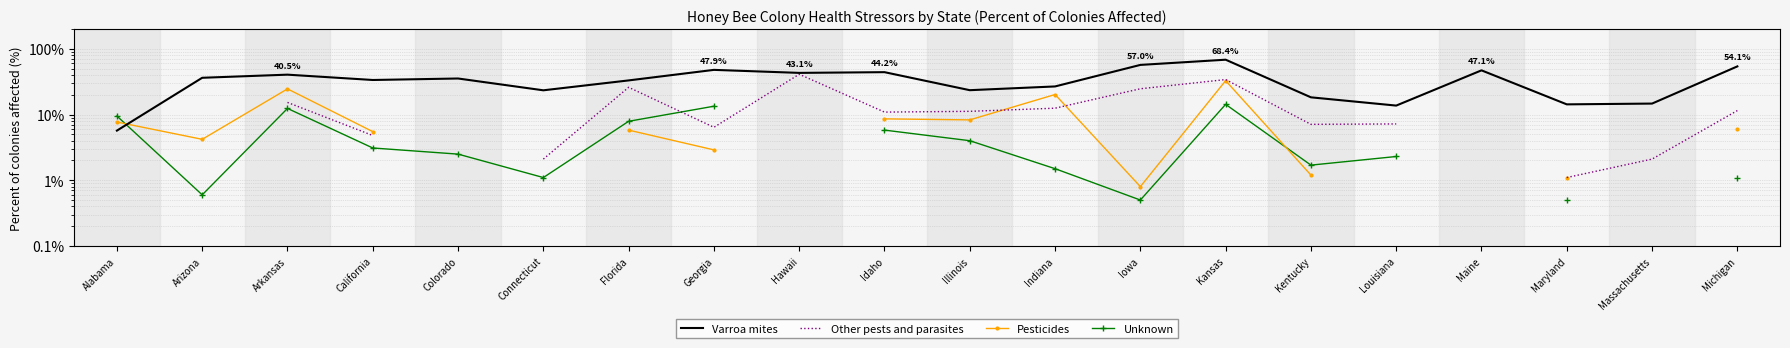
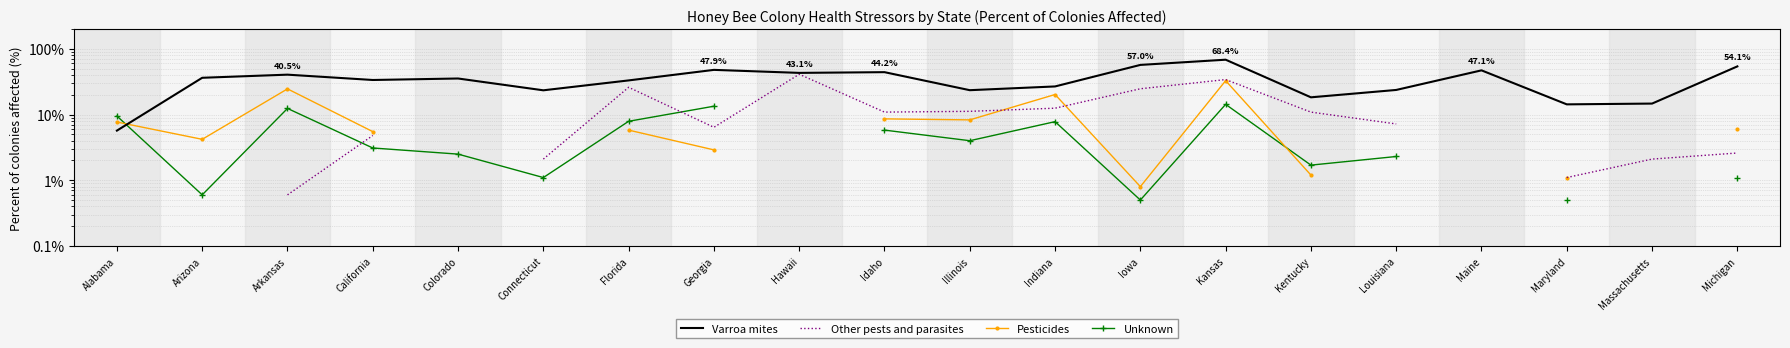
  {
    "Varroa mites": {
      "Alabama": "6%",
      "Arizona": "40%",
      "California": "30%",
      "Colorado": "40%",
      "Connecticut": "23%",
      "Florida": "30%",
      "Illinois": "24%",
      "Indiana": "27%",
      "Kentucky": "18%",
-     "Louisiana": "14%",
+     "Louisiana": "24%",
      "Maryland": "14%",
      "Massachusetts": "15%"
    },
    "Other pests and parasites": {
      "Alabama": "18%",
-     "Arkansas": "15%",
+     "Arkansas": "0.6%",
      "California": "5%",
      "Connecticut": "2.1%",
      "Florida": "26%",
      "Georgia": "6%",
      "Idaho": "11%",
      "Illinois": "11%",
      "Indiana": "13%",
      "Iowa": "25%",
-     "Kentucky": "7%",
+     "Kentucky": "11%",
      "Louisiana": "7%",
      "Massachusetts": "2.1%",
-     "Michigan": "12%"
+     "Michigan": "2.6%"
    },
    "Pesticides": {
      "Alabama": "8%",
      "Arizona": "4%",
      "Arkansas": "25%",
      "California": "6%",
      "Florida": "6%",
      "Georgia": "3%",
      "Idaho": "9%",
      "Illinois": "8%",
      "Indiana": "20%",
      "Iowa": "0.8%",
      "Kentucky": "1.2%",
      "Michigan": "6%"
    },
    "Unknown": {
      "Alabama": "10%",
      "Arizona": "0.6%",
      "Arkansas": "12%",
      "California": "3%",
      "Colorado": "2.5%",
      "Connecticut": "1.1%",
      "Florida": "8%",
      "Georgia": "13%",
      "Idaho": "6%",
      "Illinois": "4%",
-     "Indiana": "1.5%",
+     "Indiana": "8%",
      "Iowa": "0.5%",
      "Kansas": "14%",
      "Kentucky": "1.7%",
      "Louisiana": "2.3%",
      "Maryland": "0.5%",
      "Michigan": "1.1%"
    }
  }
